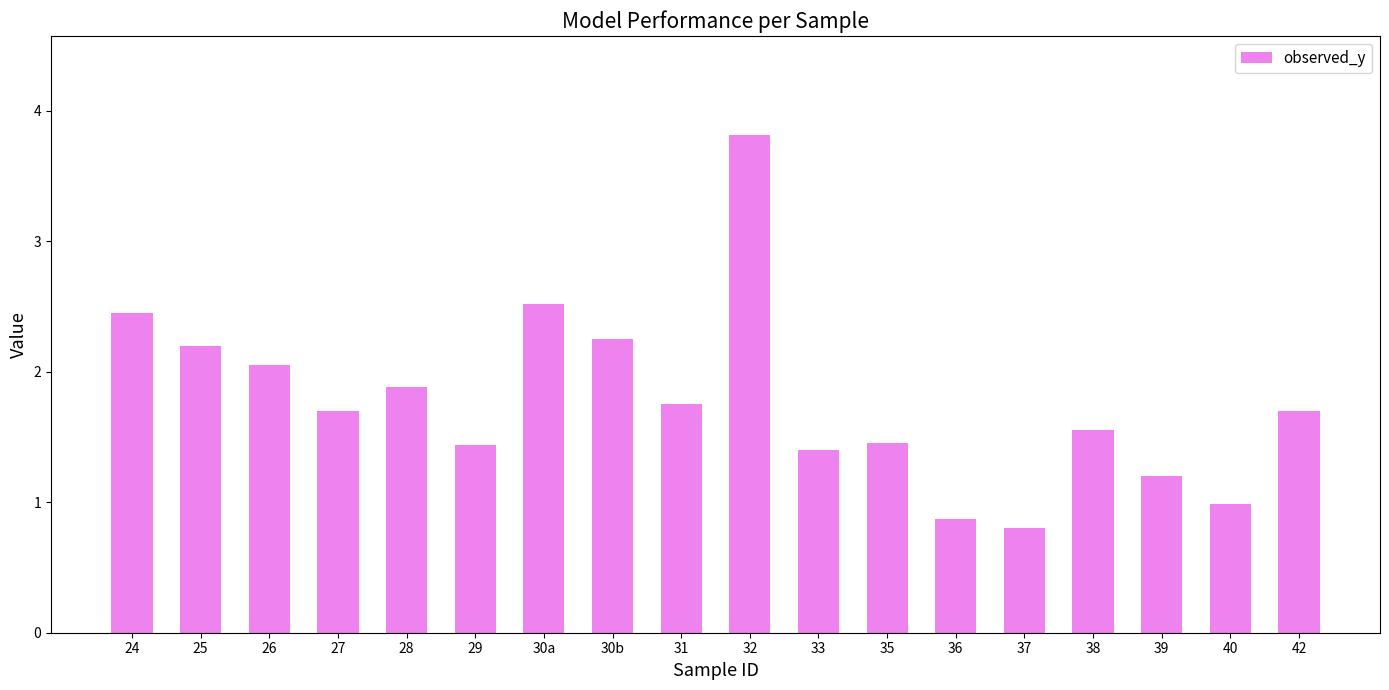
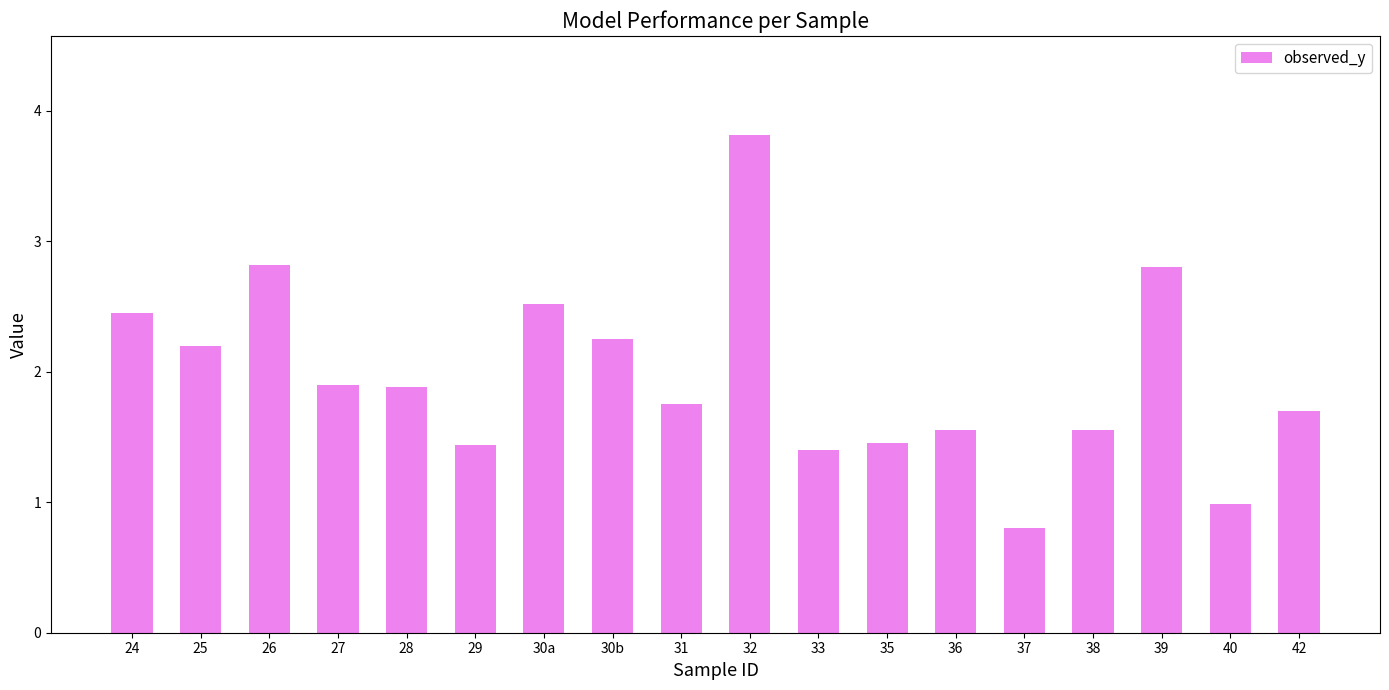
  {
    "24": 2.45,
    "25": 2.20,
-   "26": 2.05,
-   "27": 1.7,
+   "26": 2.82,
+   "27": 1.9,
    "28": 1.88,
    "29": 1.44,
    "30a": 2.52,
    "30b": 2.25,
    "31": 1.75,
    "32": 3.81,
    "33": 1.40,
    "35": 1.45,
-   "36": 0.87,
+   "36": 1.55,
    "37": 0.80,
    "38": 1.55,
-   "39": 1.2,
+   "39": 2.8,
    "40": 0.99,
    "42": 1.70
  }
